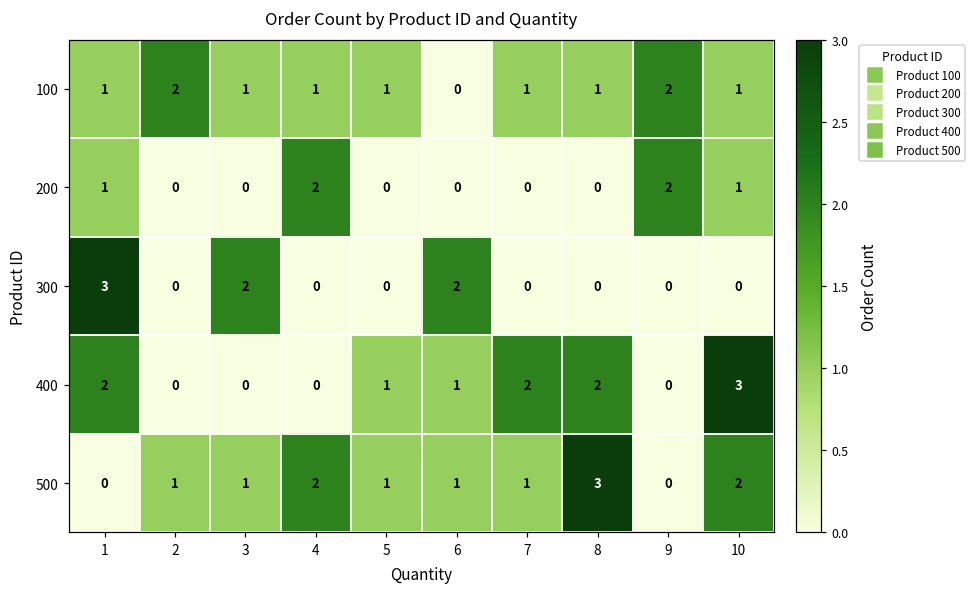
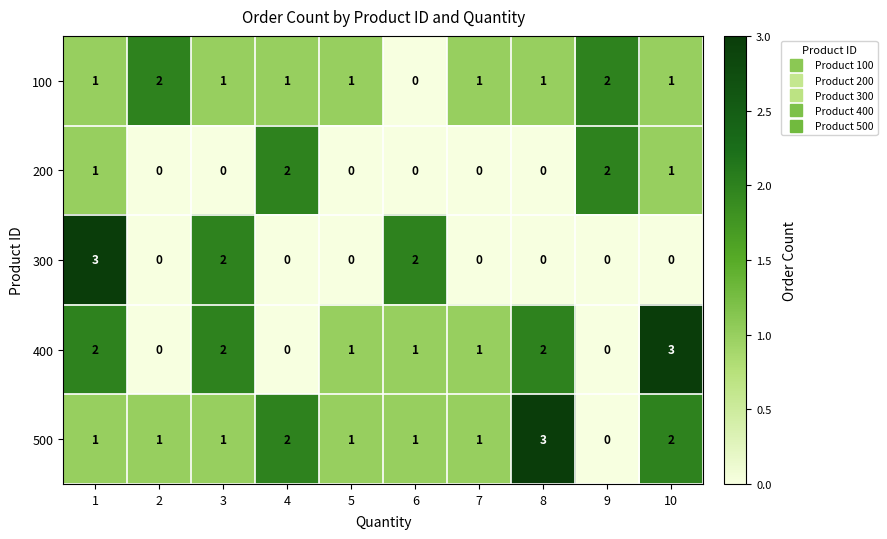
  {
    "100": {
      "1": 1,
      "2": 2,
      "3": 1,
      "4": 1,
      "5": 1,
      "6": 0,
      "7": 1,
      "8": 1,
      "9": 2,
      "10": 1
    },
    "200": {
      "1": 1,
      "2": 0,
      "3": 0,
      "4": 2,
      "5": 0,
      "6": 0,
      "7": 0,
      "8": 0,
      "9": 2,
      "10": 1
    },
    "300": {
      "1": 3,
      "2": 0,
      "3": 2,
      "4": 0,
      "5": 0,
      "6": 2,
      "7": 0,
      "8": 0,
      "9": 0,
      "10": 0
    },
    "400": {
      "1": 2,
      "2": 0,
-     "3": 0,
+     "3": 2,
      "4": 0,
      "5": 1,
      "6": 1,
-     "7": 2,
+     "7": 1,
      "8": 2,
      "9": 0,
      "10": 3
    },
    "500": {
-     "1": 0,
+     "1": 1,
      "2": 1,
      "3": 1,
      "4": 2,
      "5": 1,
      "6": 1,
      "7": 1,
      "8": 3,
      "9": 0,
      "10": 2
    }
  }
